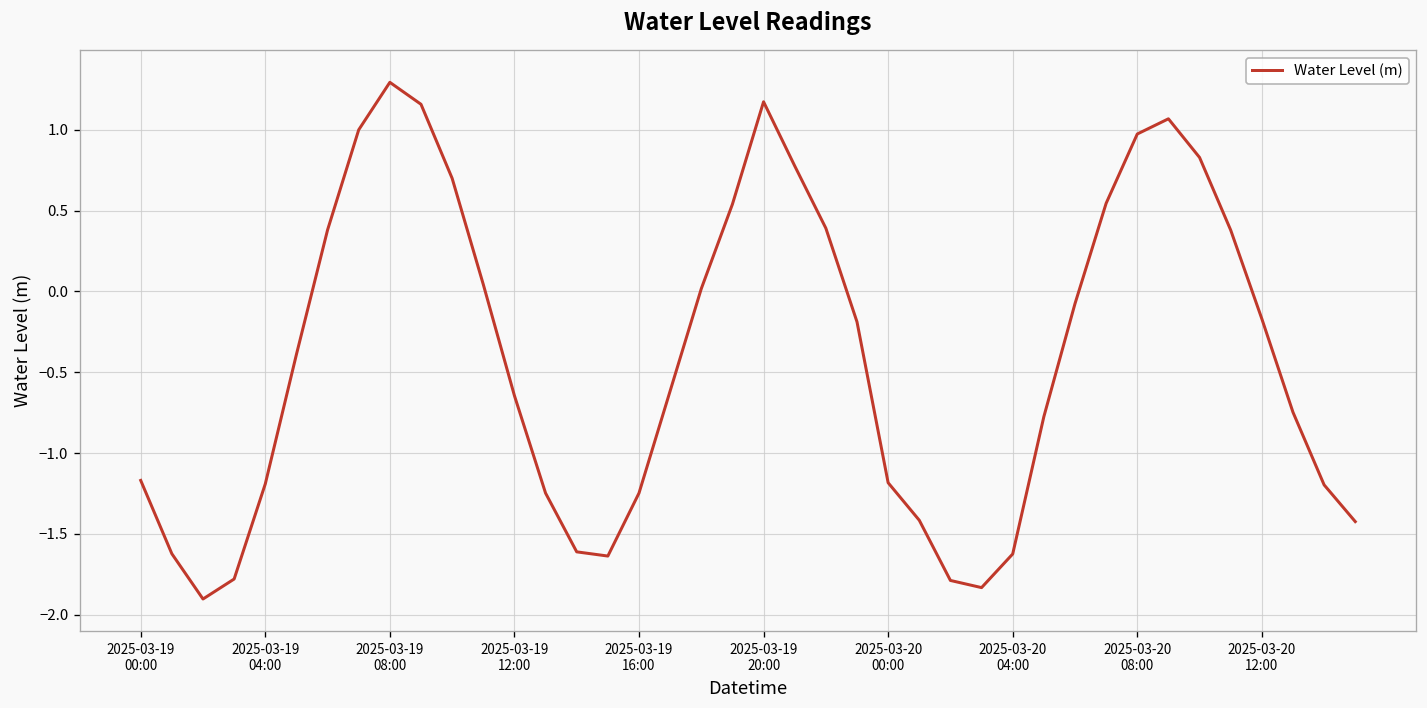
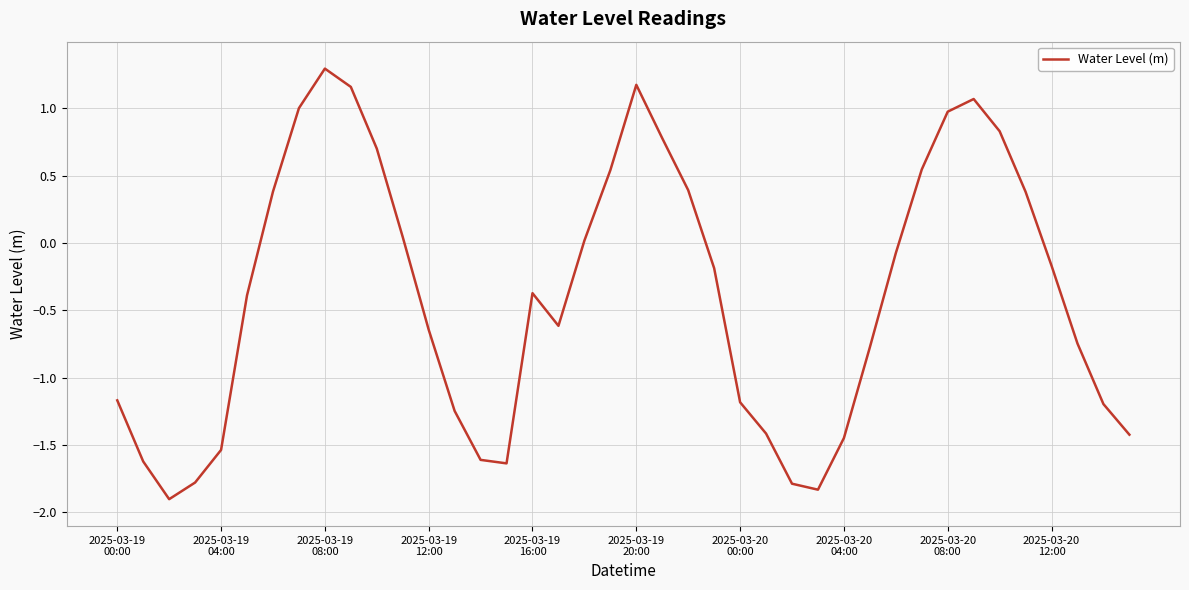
  {
    "2025-03-19 00:00": -1.17,
-   "2025-03-19 04:00": -1.19,
+   "2025-03-19 04:00": -1.54,
    "2025-03-19 08:00": 1.29,
    "2025-03-19 12:00": -0.64,
-   "2025-03-19 16:00": -1.25,
+   "2025-03-19 16:00": -0.37,
    "2025-03-19 20:00": 1.17,
    "2025-03-20 00:00": -1.18,
-   "2025-03-20 04:00": -1.62,
+   "2025-03-20 04:00": -1.45,
    "2025-03-20 08:00": 0.97,
    "2025-03-20 12:00": -0.17
  }
